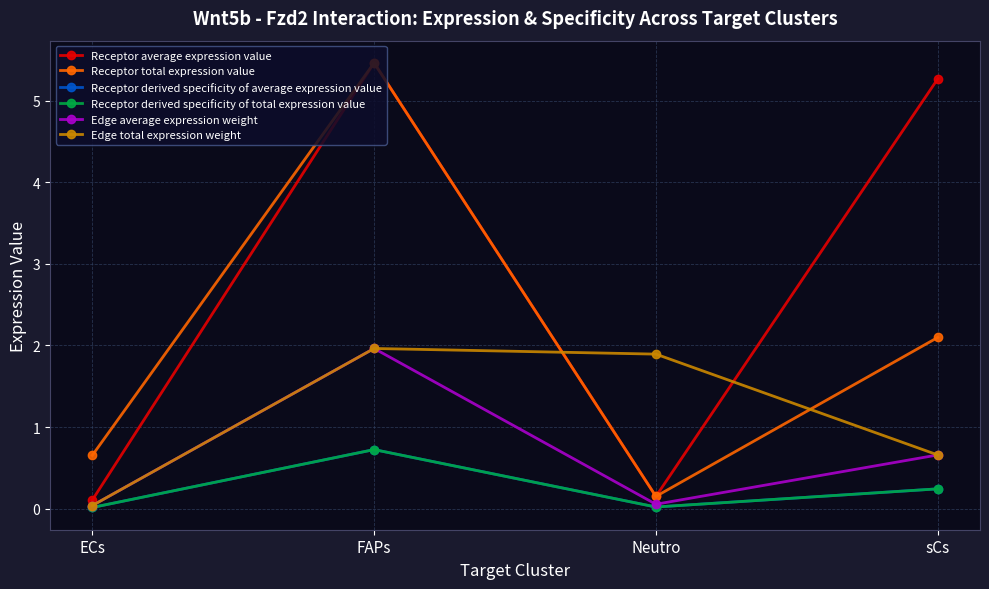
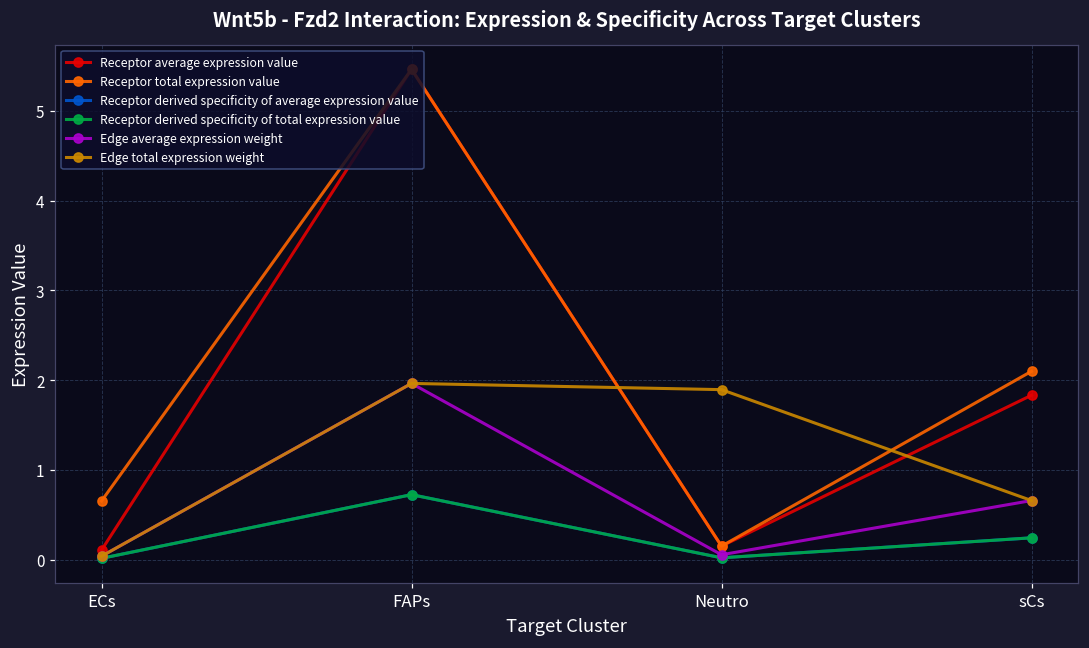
  {
    "Receptor average expression value": {
      "ECs": 0.1,
-     "sCs": 5.3
+     "sCs": 1.8
    },
    "Receptor total expression value": {
      "ECs": 0.7,
      "sCs": 2.1
    },
    "Receptor derived specificity of total expression value": {
      "FAPs": 0.7,
      "Neutro": 0.0,
      "sCs": 0.2
    },
    "Edge average expression weight": {
      "Neutro": 0.1
    },
    "Edge total expression weight": {
      "Neutro": 1.9
    }
  }
